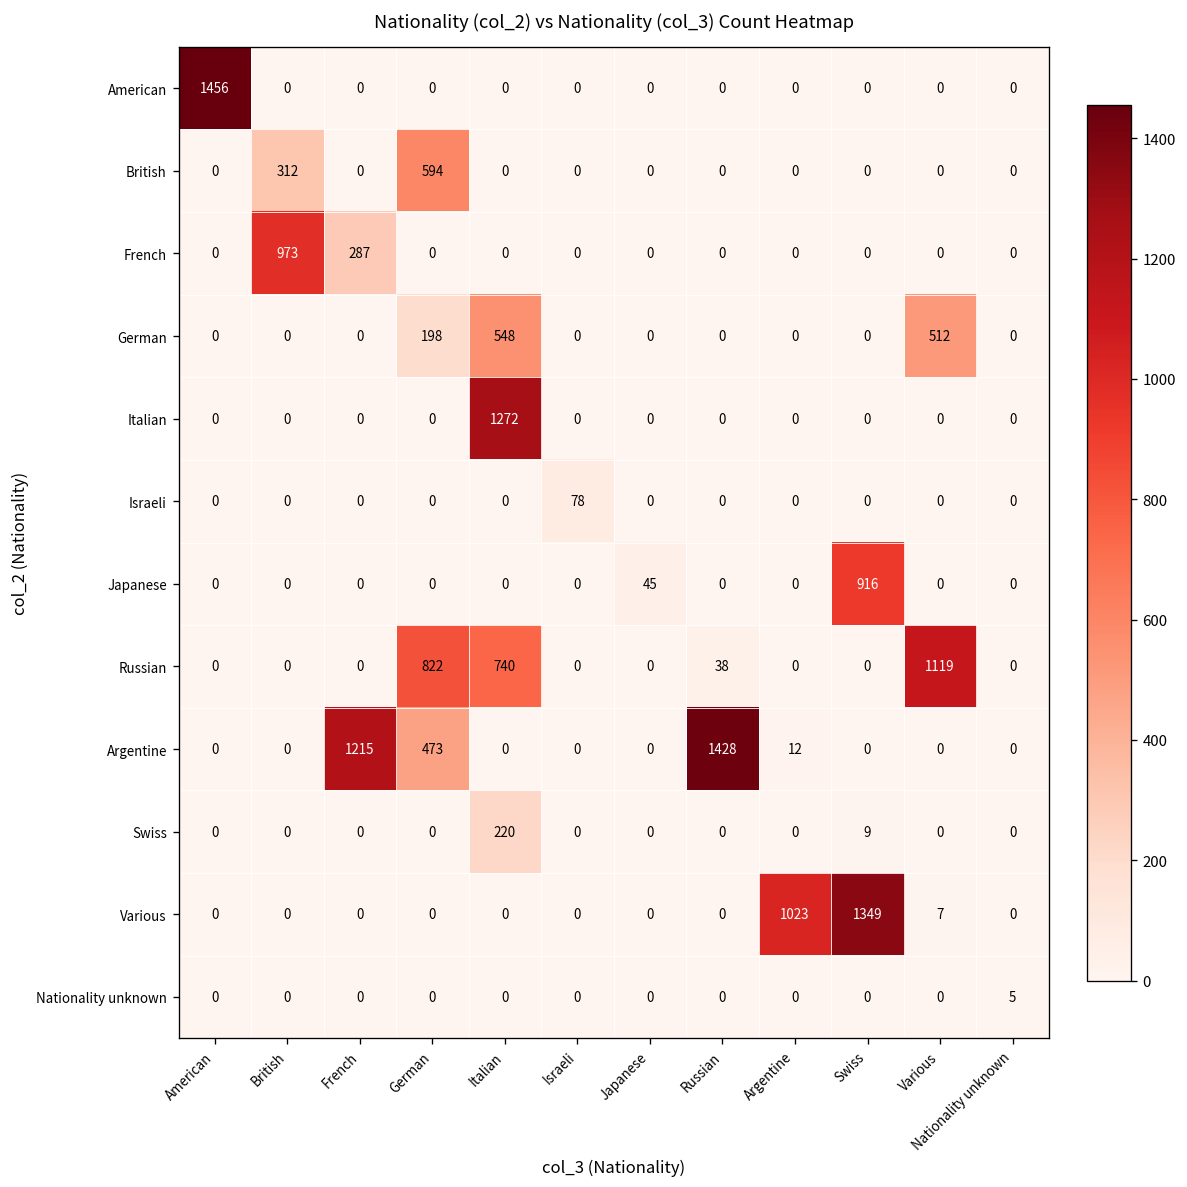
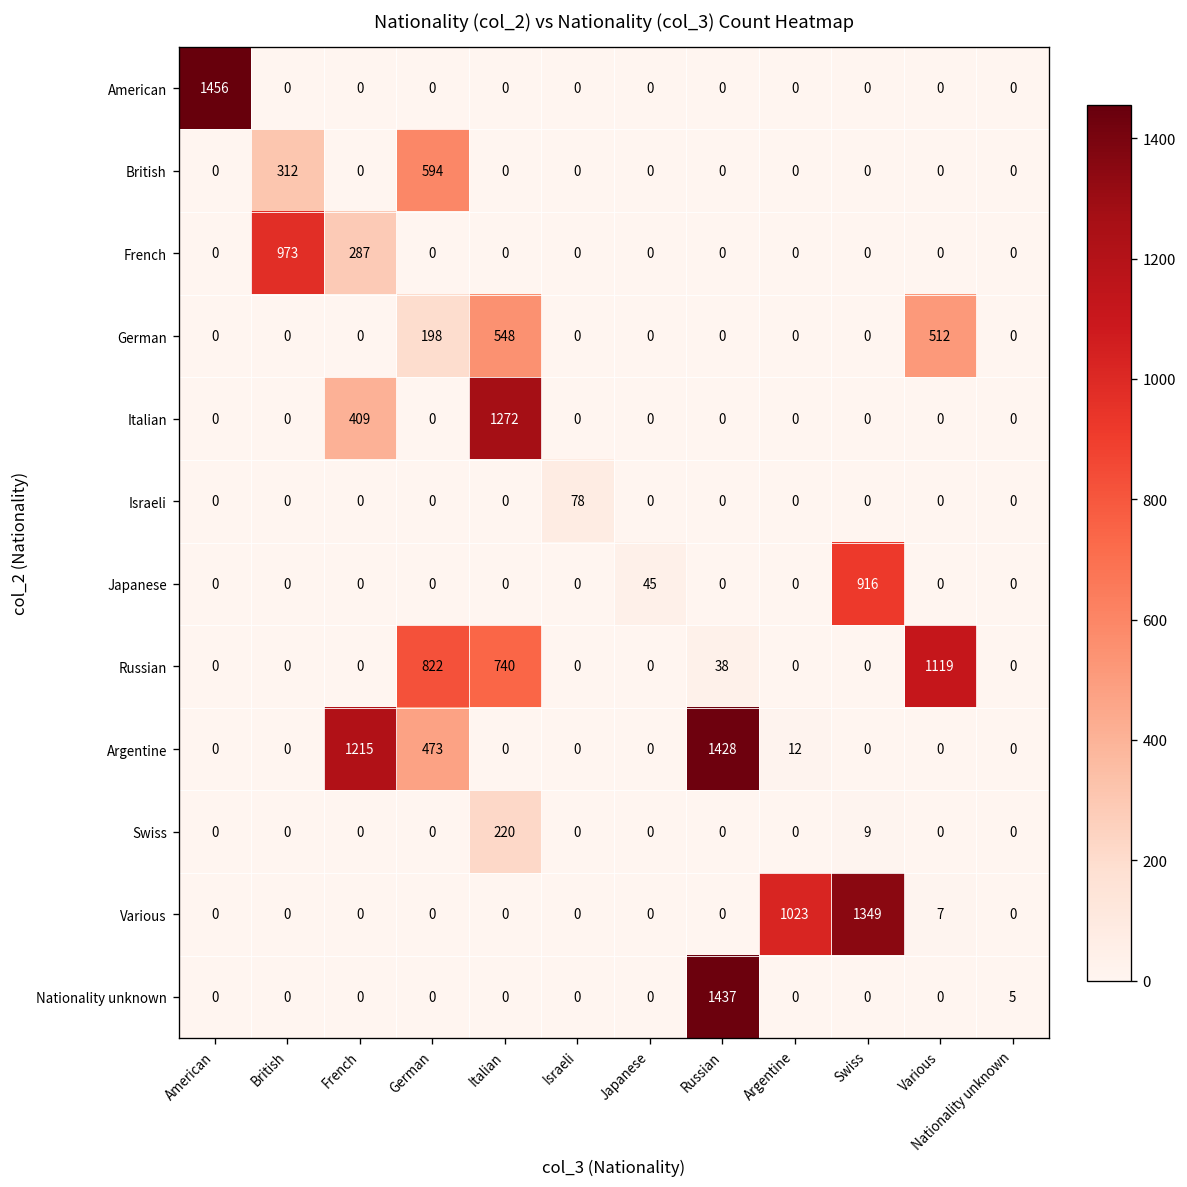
  {
    "American": {
      "American": 1456,
      "British": 0,
      "French": 0,
      "German": 0,
      "Italian": 0,
      "Israeli": 0,
      "Japanese": 0,
      "Russian": 0,
      "Argentine": 0,
      "Swiss": 0,
      "Various": 0,
      "Nationality unknown": 0
    },
    "British": {
      "American": 0,
      "British": 312,
      "French": 0,
      "German": 594,
      "Italian": 0,
      "Israeli": 0,
      "Japanese": 0,
      "Russian": 0,
      "Argentine": 0,
      "Swiss": 0,
      "Various": 0,
      "Nationality unknown": 0
    },
    "French": {
      "American": 0,
      "British": 973,
      "French": 287,
      "German": 0,
      "Italian": 0,
      "Israeli": 0,
      "Japanese": 0,
      "Russian": 0,
      "Argentine": 0,
      "Swiss": 0,
      "Various": 0,
      "Nationality unknown": 0
    },
    "German": {
      "American": 0,
      "British": 0,
      "French": 0,
      "German": 198,
      "Italian": 548,
      "Israeli": 0,
      "Japanese": 0,
      "Russian": 0,
      "Argentine": 0,
      "Swiss": 0,
      "Various": 512,
      "Nationality unknown": 0
    },
    "Italian": {
      "American": 0,
      "British": 0,
-     "French": 0,
+     "French": 409,
      "German": 0,
      "Italian": 1272,
      "Israeli": 0,
      "Japanese": 0,
      "Russian": 0,
      "Argentine": 0,
      "Swiss": 0,
      "Various": 0,
      "Nationality unknown": 0
    },
    "Israeli": {
      "American": 0,
      "British": 0,
      "French": 0,
      "German": 0,
      "Italian": 0,
      "Israeli": 78,
      "Japanese": 0,
      "Russian": 0,
      "Argentine": 0,
      "Swiss": 0,
      "Various": 0,
      "Nationality unknown": 0
    },
    "Japanese": {
      "American": 0,
      "British": 0,
      "French": 0,
      "German": 0,
      "Italian": 0,
      "Israeli": 0,
      "Japanese": 45,
      "Russian": 0,
      "Argentine": 0,
      "Swiss": 916,
      "Various": 0,
      "Nationality unknown": 0
    },
    "Russian": {
      "American": 0,
      "British": 0,
      "French": 0,
      "German": 822,
      "Italian": 740,
      "Israeli": 0,
      "Japanese": 0,
      "Russian": 38,
      "Argentine": 0,
      "Swiss": 0,
      "Various": 1119,
      "Nationality unknown": 0
    },
    "Argentine": {
      "American": 0,
      "British": 0,
      "French": 1215,
      "German": 473,
      "Italian": 0,
      "Israeli": 0,
      "Japanese": 0,
      "Russian": 1428,
      "Argentine": 12,
      "Swiss": 0,
      "Various": 0,
      "Nationality unknown": 0
    },
    "Swiss": {
      "American": 0,
      "British": 0,
      "French": 0,
      "German": 0,
      "Italian": 220,
      "Israeli": 0,
      "Japanese": 0,
      "Russian": 0,
      "Argentine": 0,
      "Swiss": 9,
      "Various": 0,
      "Nationality unknown": 0
    },
    "Various": {
      "American": 0,
      "British": 0,
      "French": 0,
      "German": 0,
      "Italian": 0,
      "Israeli": 0,
      "Japanese": 0,
      "Russian": 0,
      "Argentine": 1023,
      "Swiss": 1349,
      "Various": 7,
      "Nationality unknown": 0
    },
    "Nationality unknown": {
      "American": 0,
      "British": 0,
      "French": 0,
      "German": 0,
      "Italian": 0,
      "Israeli": 0,
      "Japanese": 0,
-     "Russian": 0,
+     "Russian": 1437,
      "Argentine": 0,
      "Swiss": 0,
      "Various": 0,
      "Nationality unknown": 5
    }
  }
